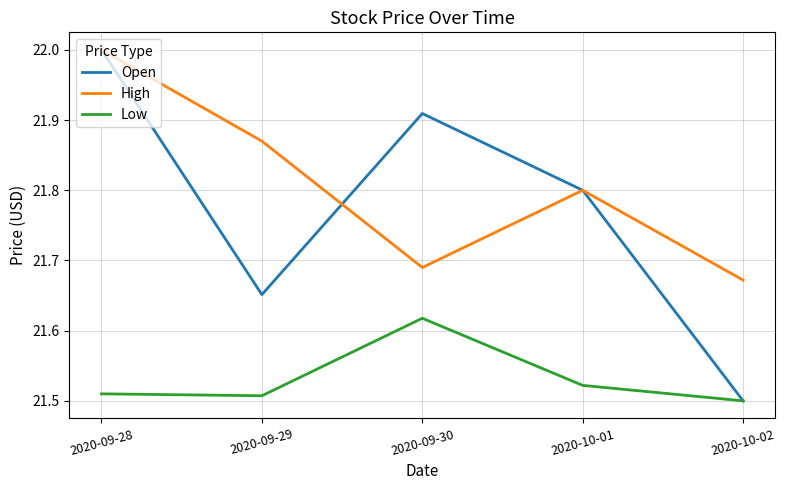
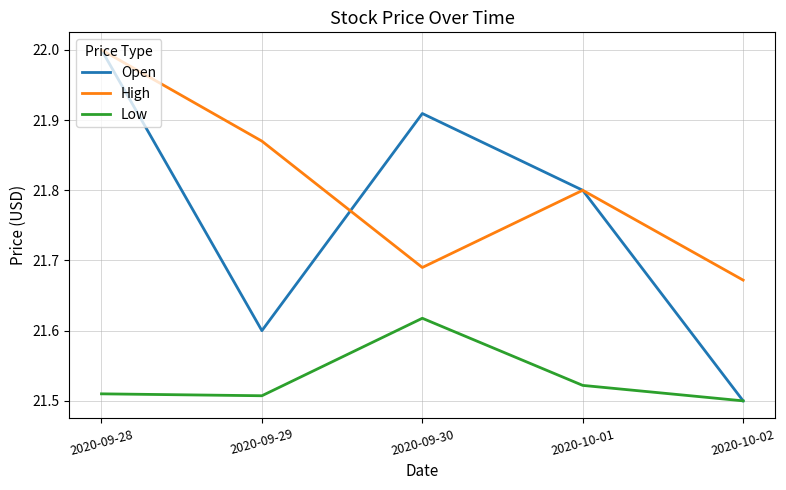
  {
    "Open": {
-     "2020-09-29": 21.65,
+     "2020-09-29": 21.60,
      "2020-09-30": 21.91
    },
    "High": {
      "2020-09-29": 21.87,
      "2020-09-30": 21.69,
      "2020-10-02": 21.67
    },
    "Low": {
      "2020-09-28": 21.51,
      "2020-09-29": 21.51,
      "2020-09-30": 21.62,
      "2020-10-01": 21.52
    }
  }
